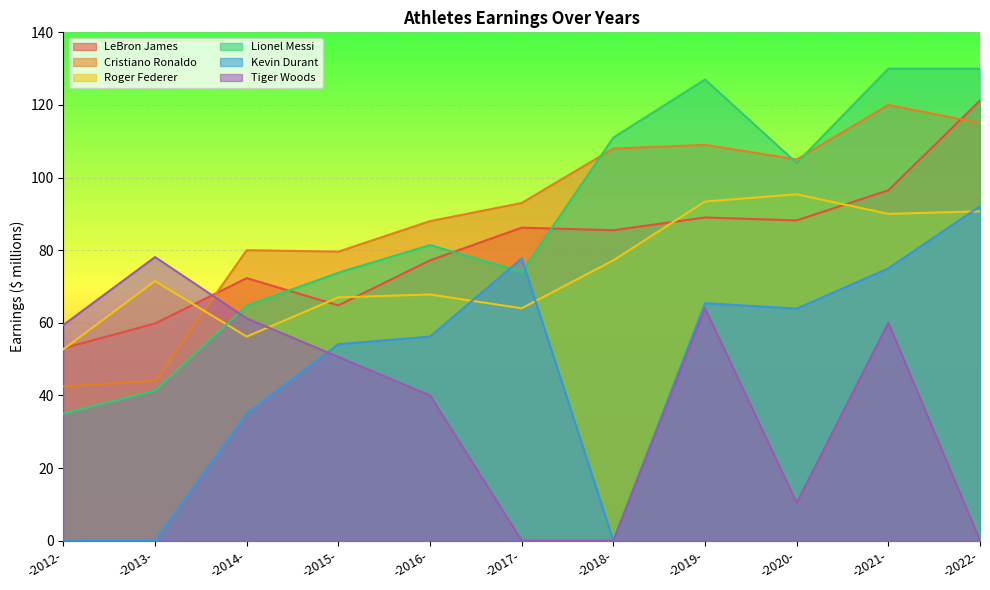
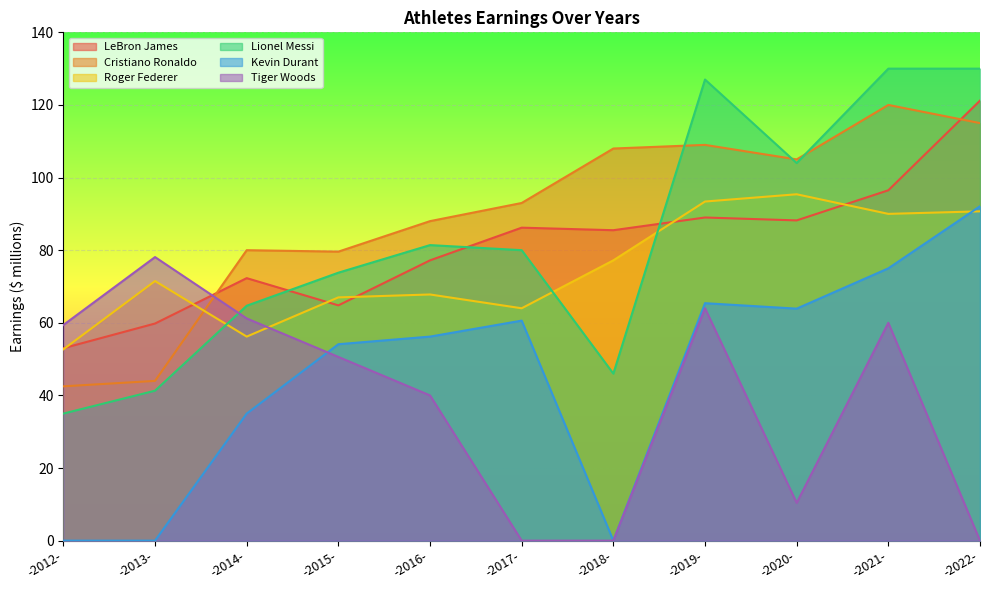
  {
    "Roger Federer": {
      "-2013-": 72,
      "-2014-": 56,
      "-2015-": 67,
      "-2016-": 68,
      "-2017-": 64,
      "-2018-": 77,
      "-2019-": 93,
      "-2020-": 95,
      "-2021-": 90,
      "-2022-": 91
    },
    "Lionel Messi": {
      "-2012-": 35,
      "-2013-": 41,
      "-2014-": 65,
      "-2015-": 74,
      "-2016-": 81,
-     "-2017-": 74,
-     "-2018-": 111,
+     "-2017-": 80,
+     "-2018-": 46,
      "-2019-": 127,
      "-2020-": 104,
      "-2021-": 130,
      "-2022-": 130
    },
    "Kevin Durant": {
      "-2012-": 0,
      "-2013-": 0,
      "-2014-": 35,
      "-2015-": 54,
      "-2016-": 56,
-     "-2017-": 78,
+     "-2017-": 61,
      "-2019-": 65,
      "-2020-": 64,
      "-2021-": 75,
      "-2022-": 92
    },
    "Tiger Woods": {
      "-2012-": 59,
      "-2013-": 78,
      "-2014-": 61,
      "-2015-": 51,
      "-2016-": 40,
      "-2017-": 0,
      "-2019-": 64,
      "-2020-": 10,
      "-2021-": 60,
      "-2022-": 0
    }
  }
